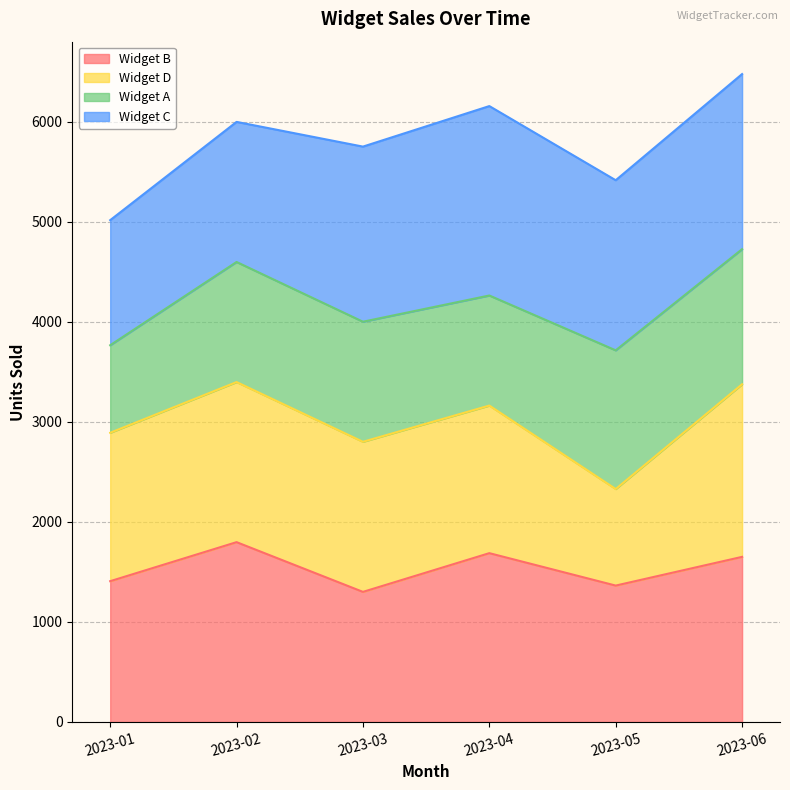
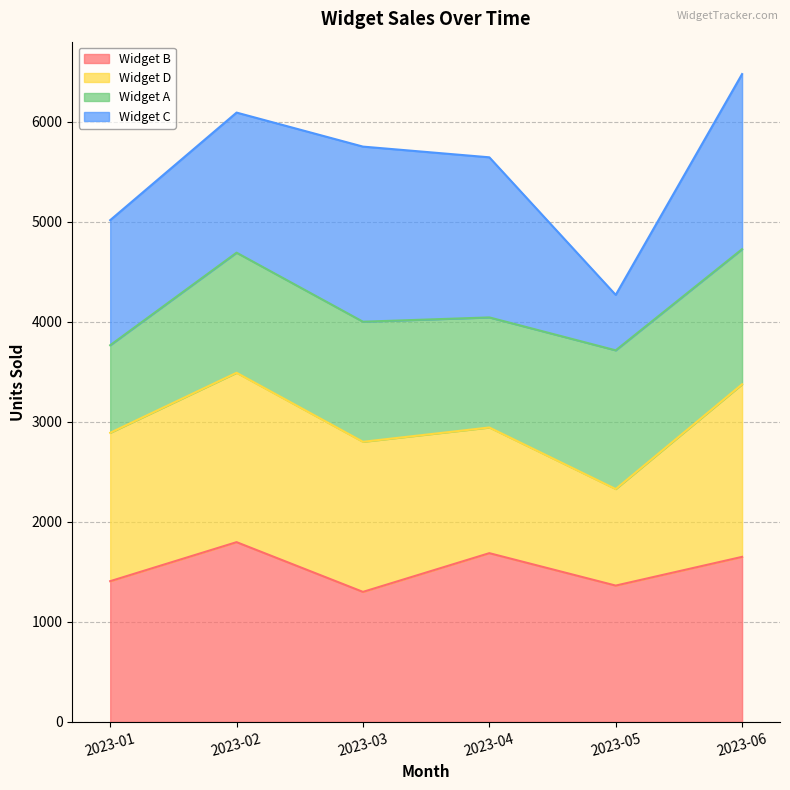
  {
    "Widget B": {
      "2023-01": 1410,
      "2023-02": 1800,
      "2023-03": 1300,
      "2023-04": 1690,
      "2023-05": 1360,
      "2023-06": 1650
    },
    "Widget D": {
      "2023-01": 1480,
-     "2023-02": 1600,
+     "2023-02": 1690,
      "2023-03": 1500,
-     "2023-04": 1480,
+     "2023-04": 1260,
      "2023-05": 970,
      "2023-06": 1730
    },
    "Widget A": {
      "2023-01": 880,
      "2023-02": 1200,
      "2023-03": 1200,
      "2023-04": 1100,
      "2023-05": 1390,
      "2023-06": 1350
    },
    "Widget C": {
      "2023-01": 1250,
      "2023-02": 1400,
      "2023-03": 1750,
-     "2023-04": 1890,
-     "2023-05": 1700,
+     "2023-04": 1600,
+     "2023-05": 550,
      "2023-06": 1750
    }
  }
